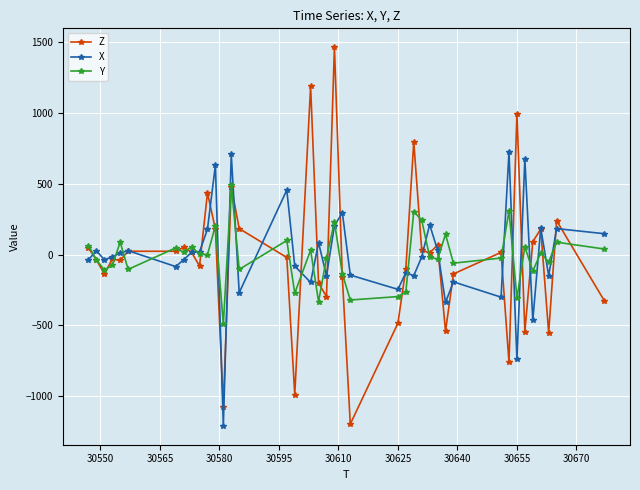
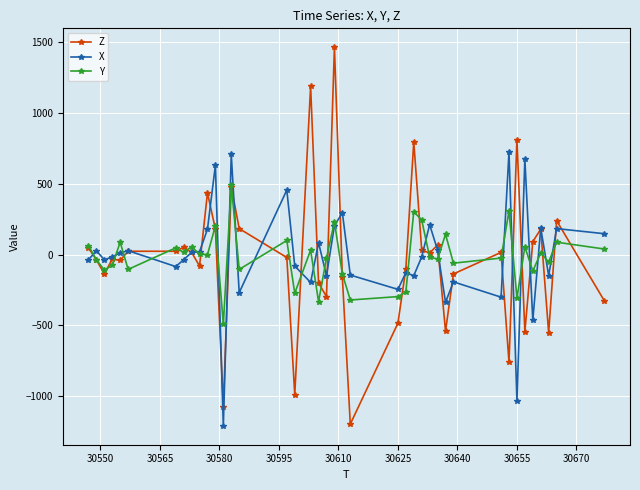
  {
    "Z": {
      "30625": -480,
-     "30655": 1000
+     "30655": 810
    },
    "X": {
      "30625": -250,
-     "30655": -740
+     "30655": -1030
    },
    "Y": {
      "30625": -300,
      "30655": -310
    }
  }
